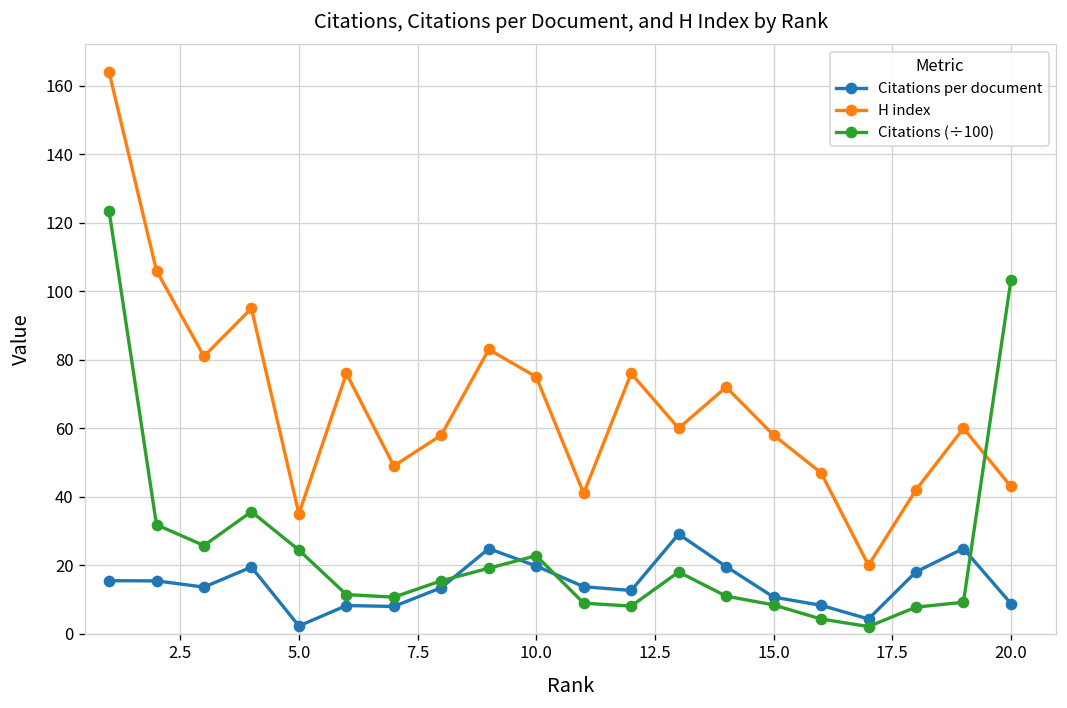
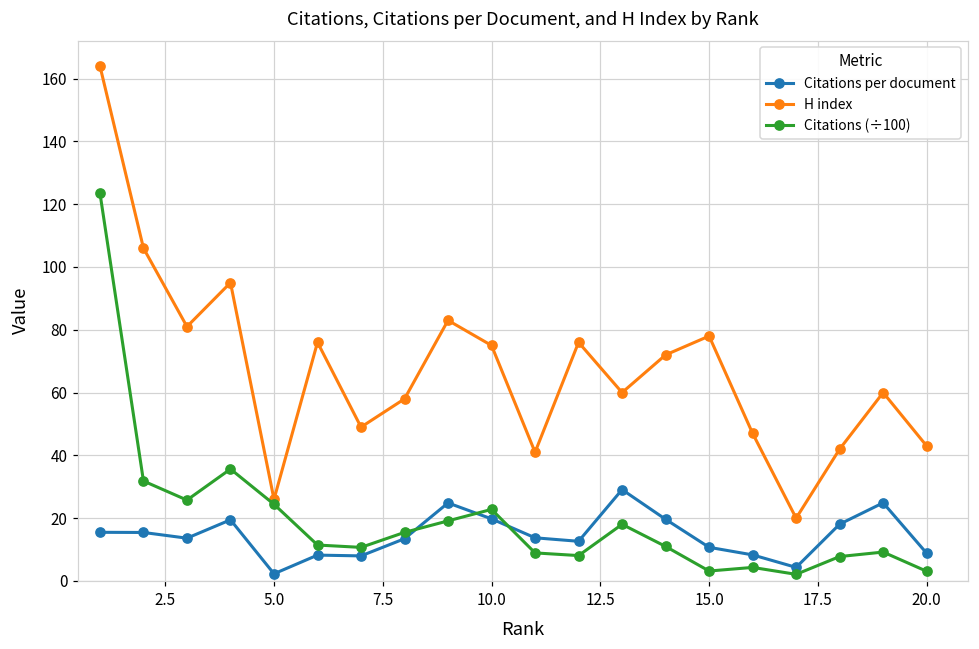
  {
    "Citations per document": {
      "5.0": 2,
      "10.0": 20,
      "15.0": 11,
      "20.0": 9
    },
    "H index": {
-     "5.0": 35,
+     "5.0": 26,
      "10.0": 75,
-     "15.0": 58,
+     "15.0": 78,
      "20.0": 43
    },
    "Citations (÷100)": {
      "5.0": 24,
      "10.0": 23,
-     "15.0": 8,
-     "20.0": 103
+     "15.0": 3,
+     "20.0": 3
    }
  }
